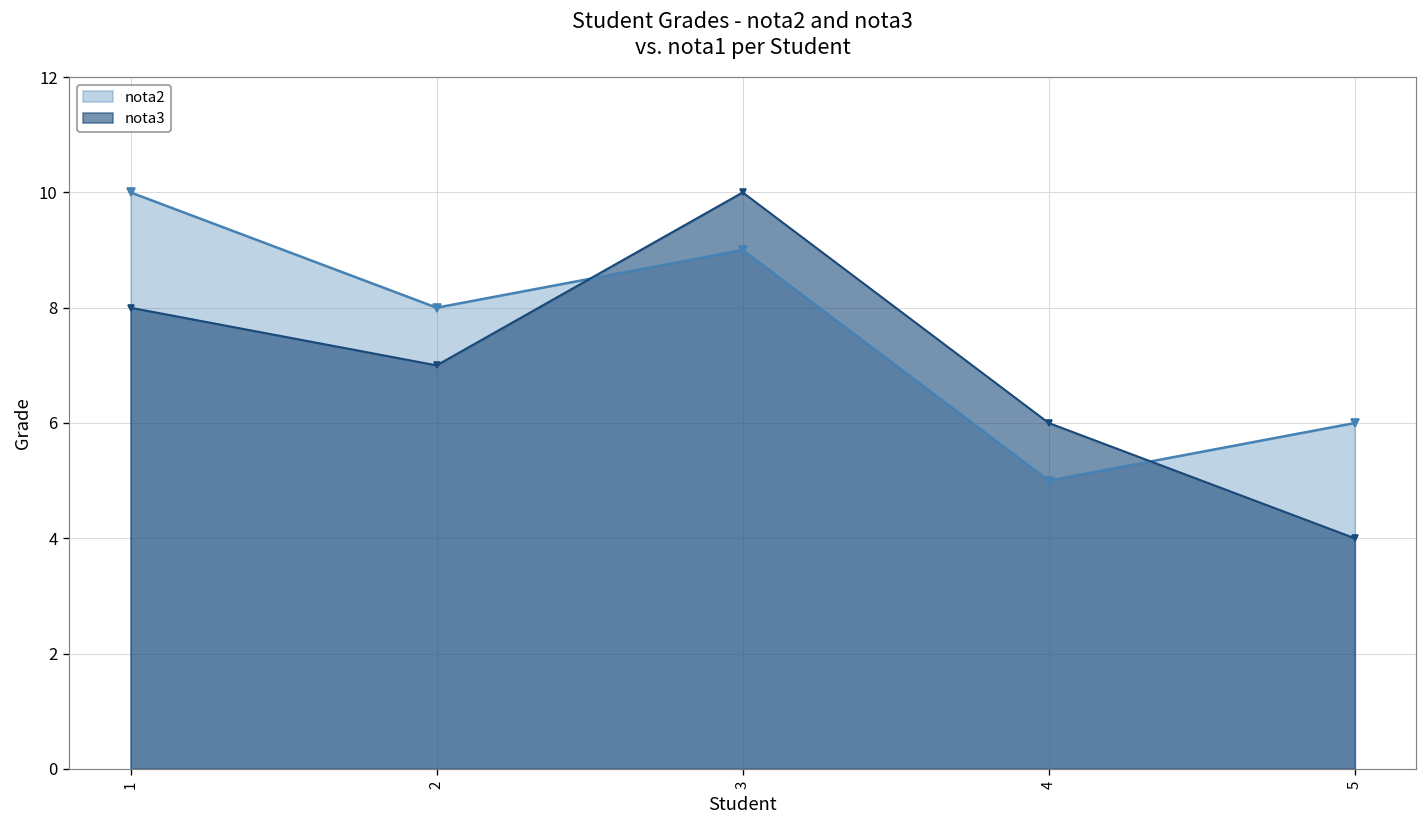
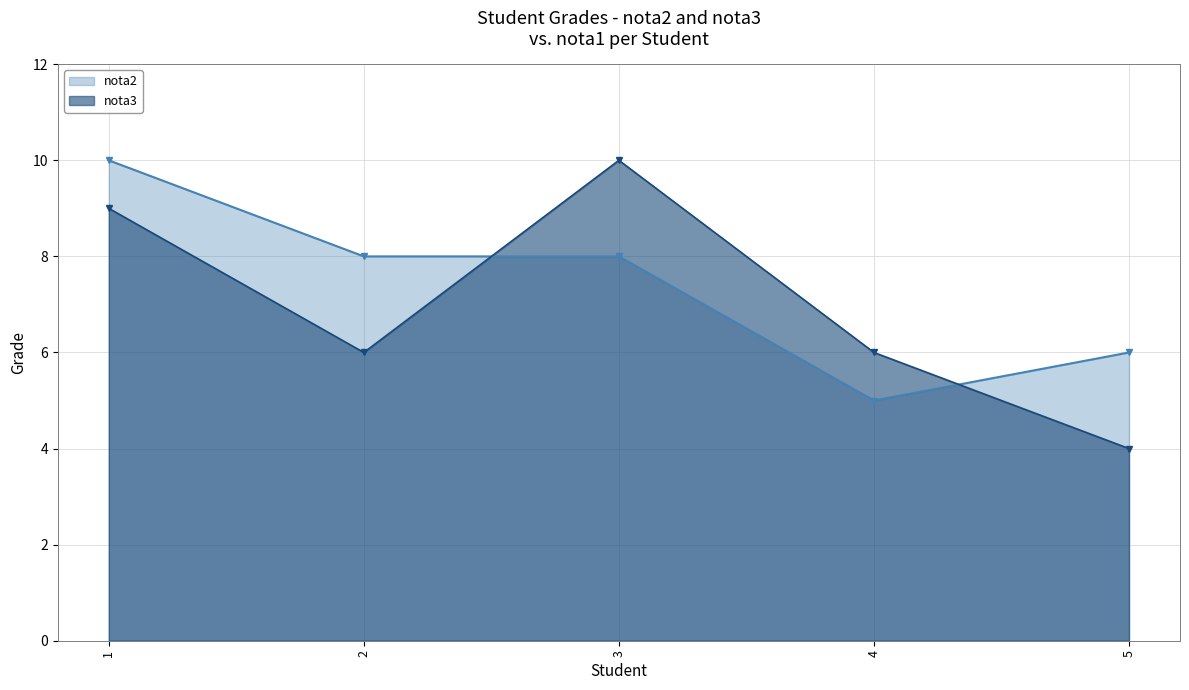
  {
    "nota2": {
      "1": 10,
      "2": 8,
-     "3": 9,
+     "3": 8,
      "4": 5,
      "5": 6
    },
    "nota3": {
-     "1": 8,
-     "2": 7,
+     "1": 9,
+     "2": 6,
      "3": 10,
      "4": 6,
      "5": 4
    }
  }
